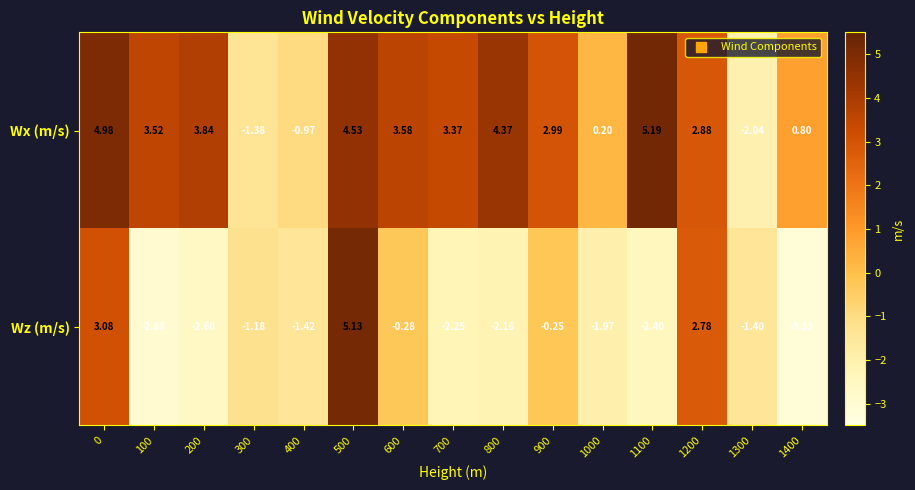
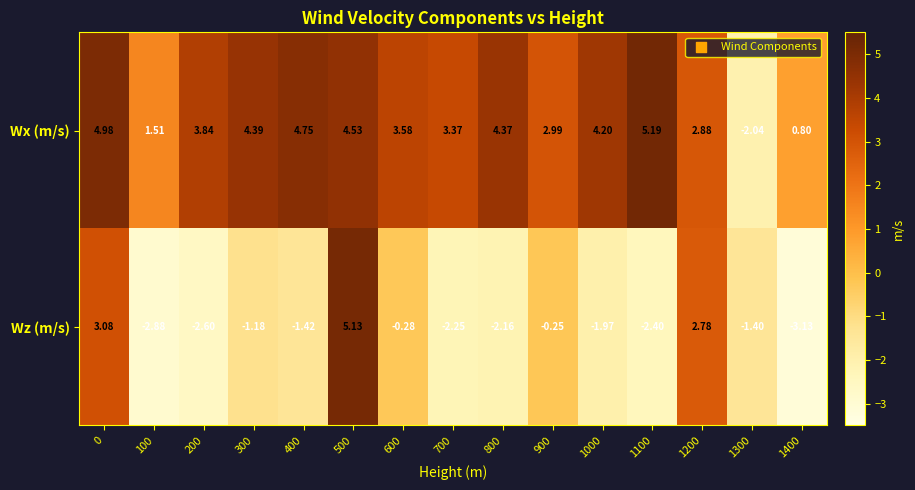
  {
    "Wx (m/s)": {
      "0": 4.98,
-     "100": 3.52,
+     "100": 1.51,
      "200": 3.84,
-     "300": -1.38,
-     "400": -0.97,
+     "300": 4.39,
+     "400": 4.75,
      "500": 4.53,
      "600": 3.58,
      "700": 3.37,
      "800": 4.37,
      "900": 2.99,
-     "1000": 0.20,
+     "1000": 4.20,
      "1100": 5.19,
      "1200": 2.88,
      "1300": -2.04,
      "1400": 0.80
    },
    "Wz (m/s)": {
      "0": 3.08,
      "100": -2.88,
      "200": -2.60,
      "300": -1.18,
      "400": -1.42,
      "500": 5.13,
      "600": -0.28,
      "700": -2.25,
      "800": -2.16,
      "900": -0.25,
      "1000": -1.97,
      "1100": -2.40,
      "1200": 2.78,
      "1300": -1.40
    }
  }
